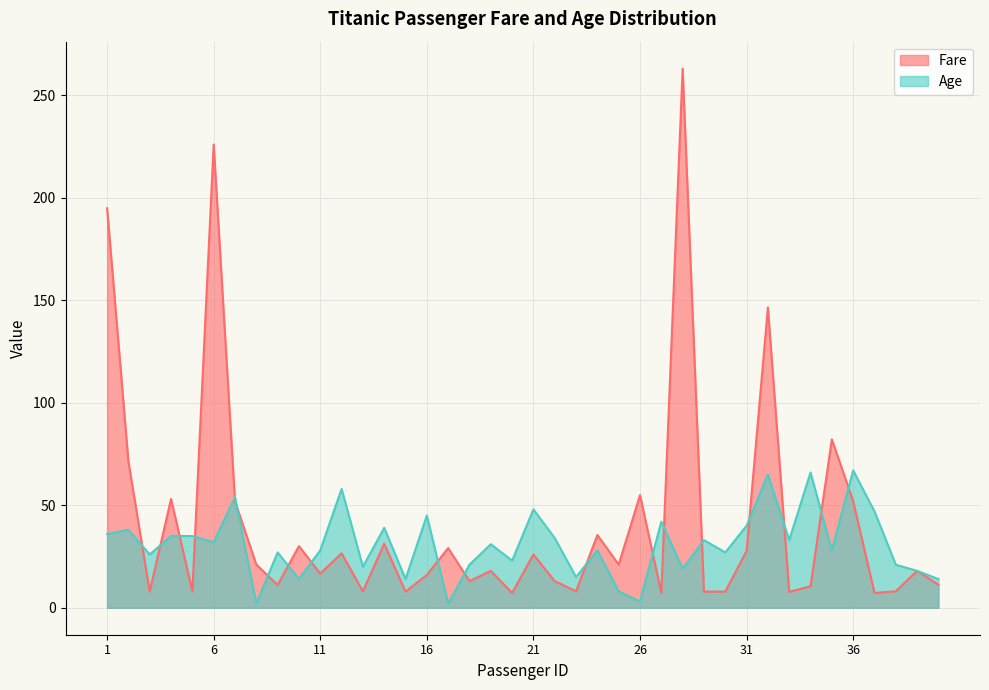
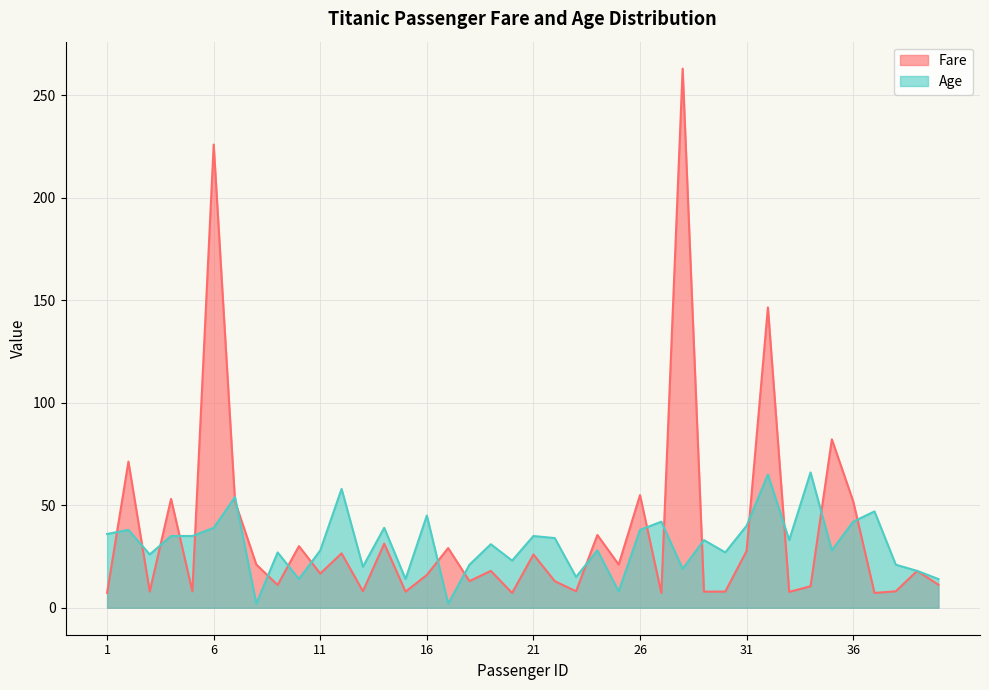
  {
    "Fare": {
-     "1": 195,
+     "1": 7,
      "6": 226,
      "11": 17,
      "16": 16,
      "21": 26,
      "26": 55,
      "31": 28,
      "36": 52
    },
    "Age": {
      "1": 36,
-     "6": 32,
+     "6": 39,
      "11": 28,
      "16": 45,
-     "21": 48,
-     "26": 3,
+     "21": 35,
+     "26": 38,
      "31": 40,
-     "36": 67
+     "36": 42
    }
  }
